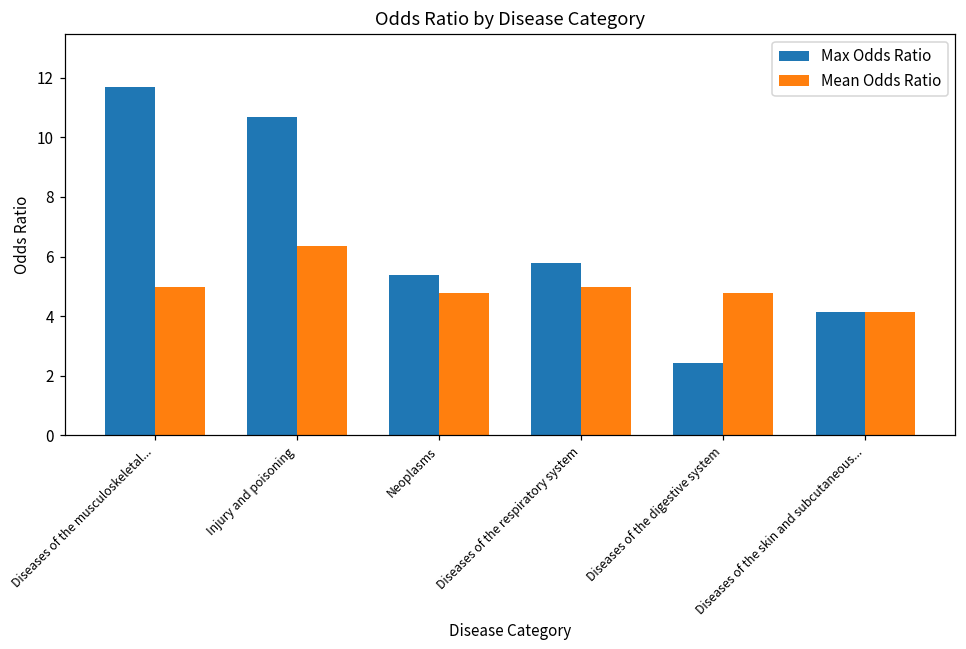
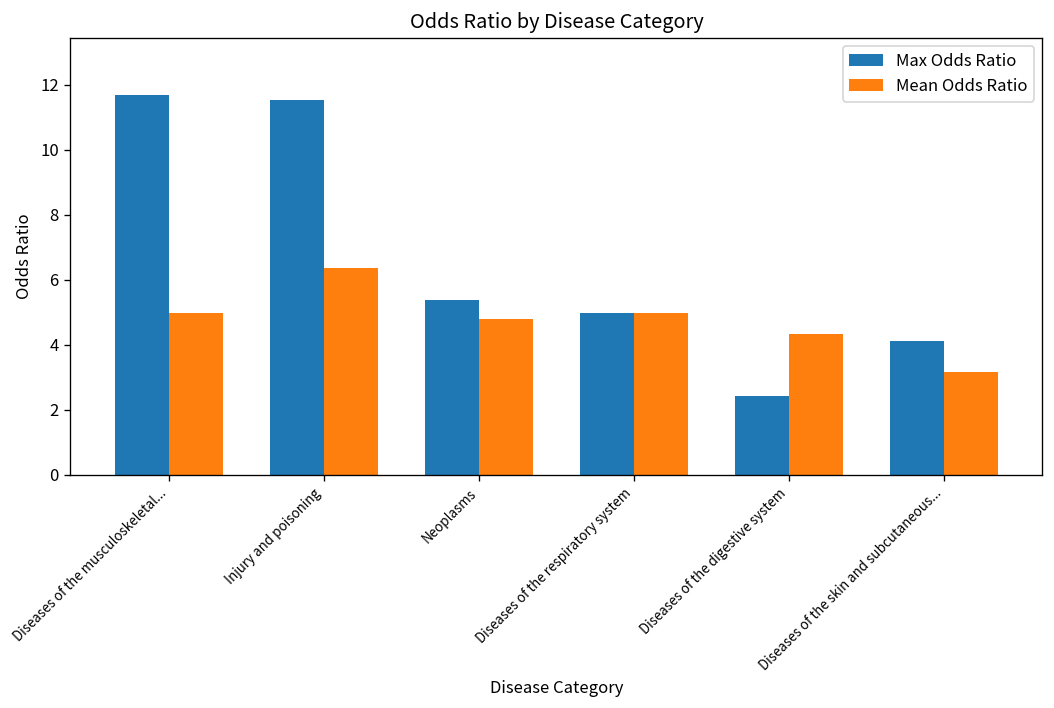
  {
    "Max Odds Ratio": {
      "Diseases of the musculoskeletal...": 11.7,
-     "Injury and poisoning": 10.7,
+     "Injury and poisoning": 11.5,
      "Neoplasms": 5.4,
-     "Diseases of the respiratory system": 5.8,
+     "Diseases of the respiratory system": 5.0,
      "Diseases of the digestive system": 2.4,
      "Diseases of the skin and subcutaneous...": 4.1
    },
    "Mean Odds Ratio": {
      "Diseases of the musculoskeletal...": 5.0,
      "Injury and poisoning": 6.4,
      "Neoplasms": 4.8,
      "Diseases of the respiratory system": 5.0,
-     "Diseases of the digestive system": 4.8,
-     "Diseases of the skin and subcutaneous...": 4.1
+     "Diseases of the digestive system": 4.3,
+     "Diseases of the skin and subcutaneous...": 3.2
    }
  }
